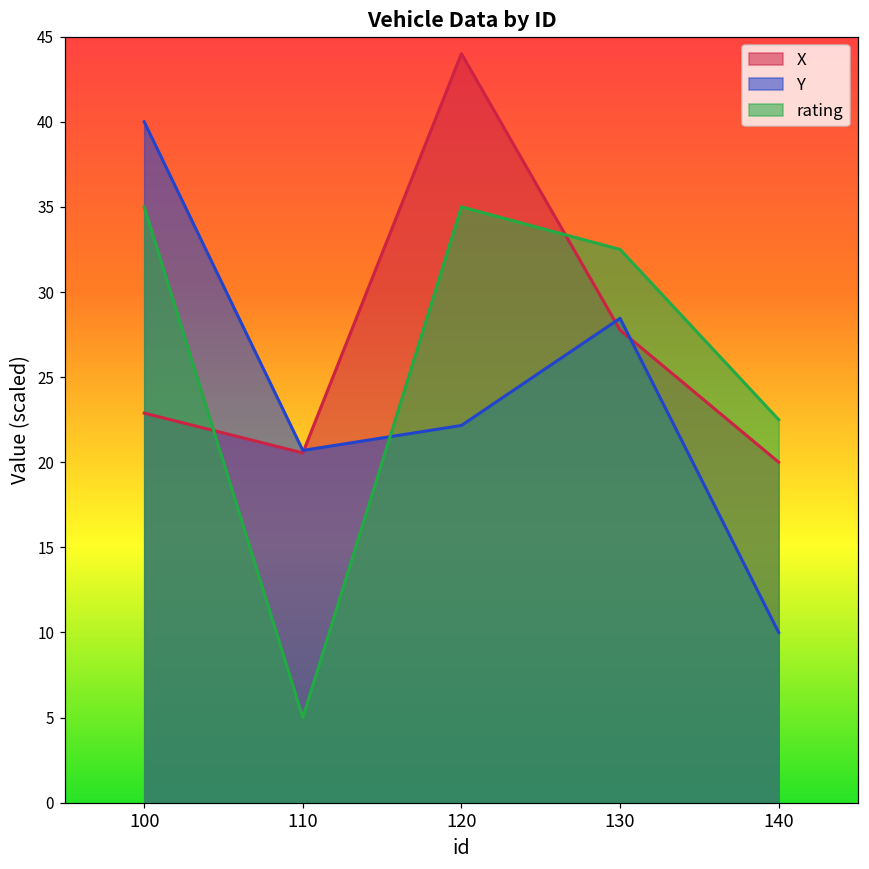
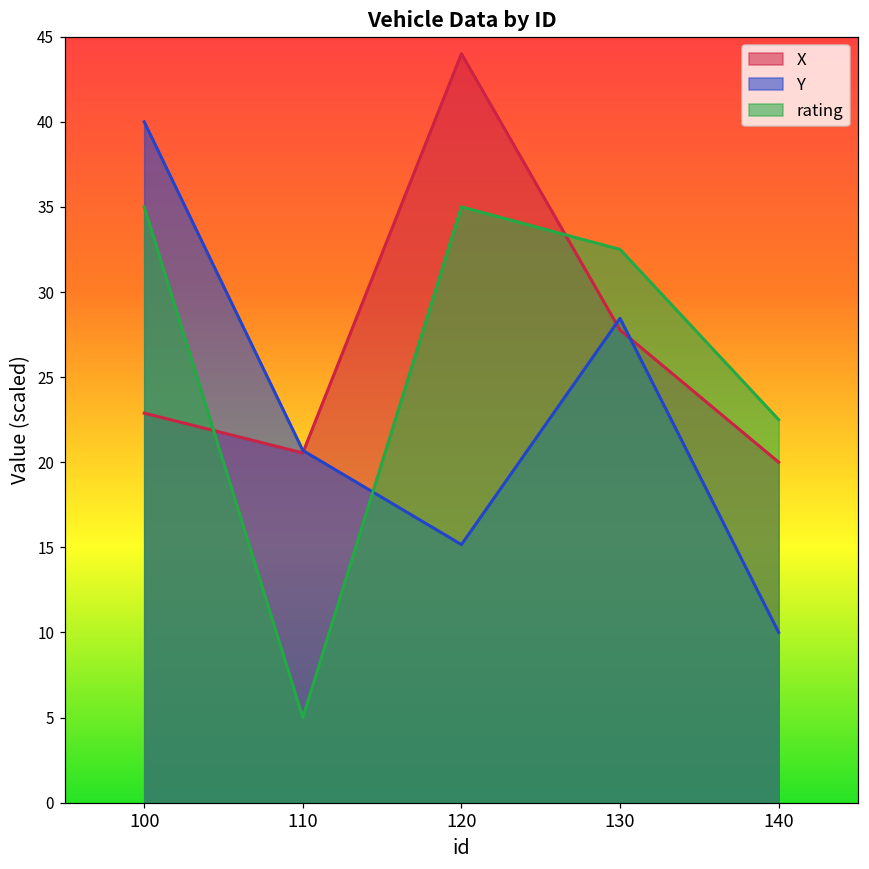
  {
    "X": {
      "100": 22.9,
      "120": 44.0,
      "130": 27.8,
      "140": 20.0
    },
    "Y": {
      "100": 40.0,
-     "120": 22.2,
+     "120": 15.2,
      "130": 28.5,
      "140": 10.0
    },
    "rating": {
      "100": 35.0,
      "110": 5.0,
      "120": 35.0,
      "130": 32.5,
      "140": 22.5
    }
  }
